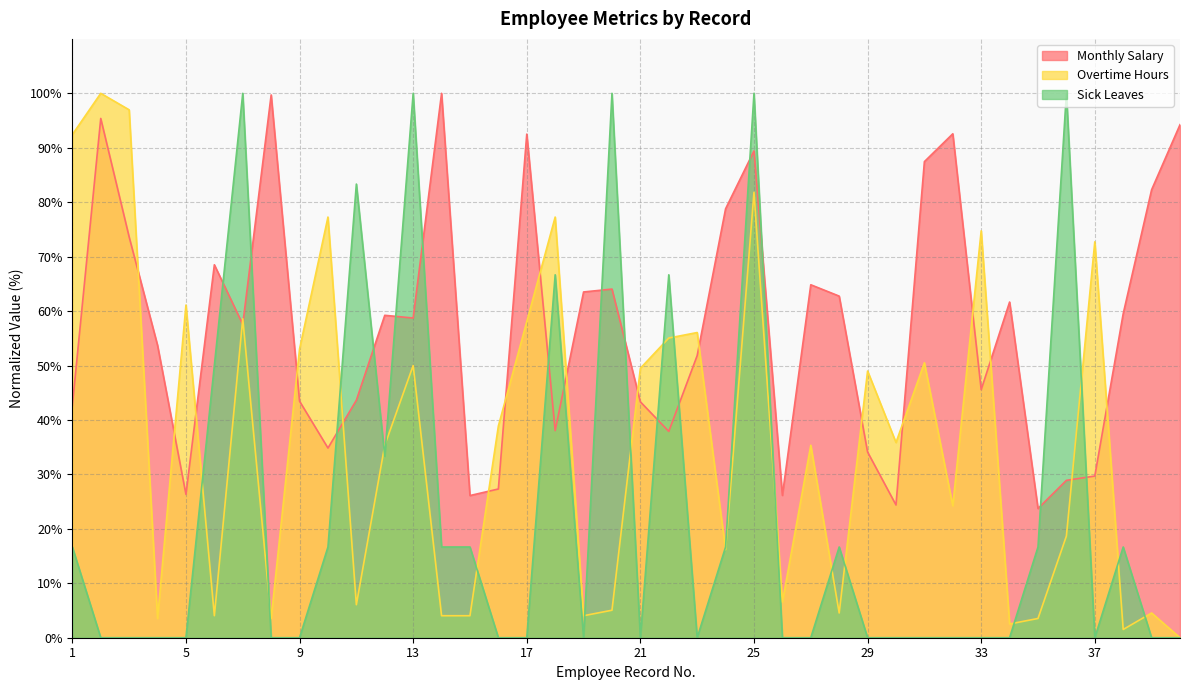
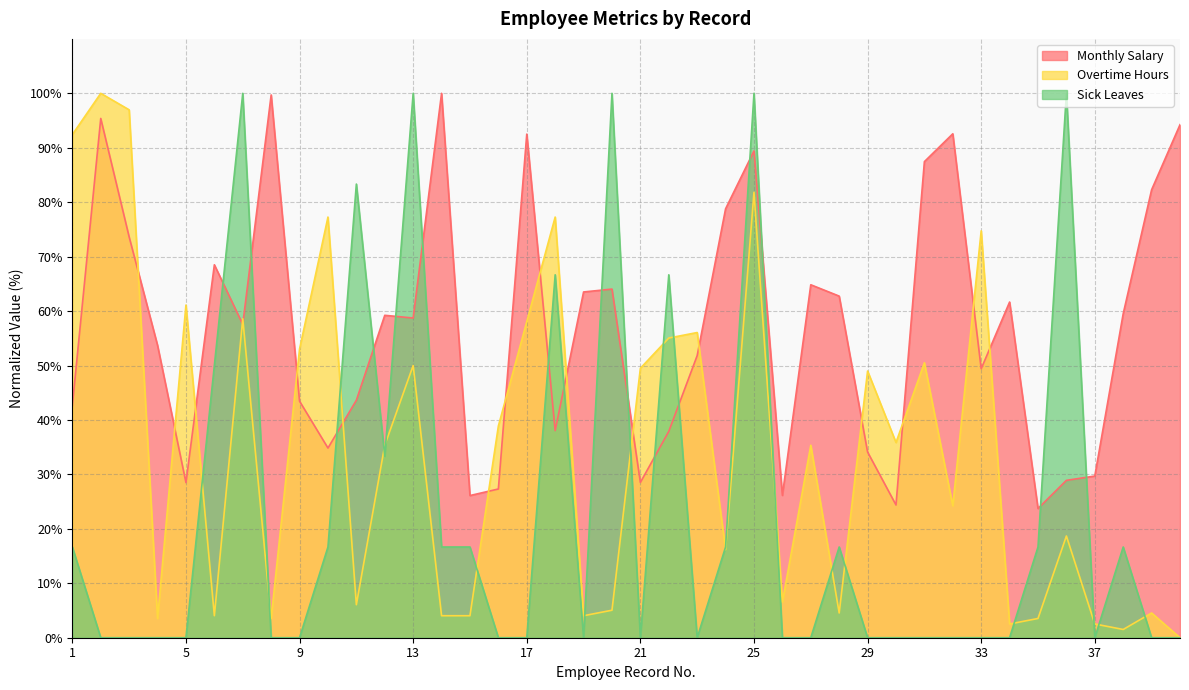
  {
    "Monthly Salary": {
      "1": "43%",
-     "5": "26%",
+     "5": "28%",
      "9": "43%",
      "13": "59%",
      "17": "93%",
-     "21": "43%",
+     "21": "29%",
      "25": "89%",
      "29": "34%",
-     "33": "46%",
+     "33": "49%",
      "37": "30%"
    },
    "Overtime Hours": {
      "1": "92%",
      "5": "61%",
      "9": "53%",
      "13": "50%",
      "17": "58%",
      "21": "49%",
      "25": "82%",
      "29": "49%",
      "33": "75%",
-     "37": "73%"
+     "37": "3%"
    },
    "Sick Leaves": {
      "1": "17%",
      "5": "0%",
      "9": "0%",
      "13": "100%",
      "17": "0%",
      "21": "0%",
      "25": "100%",
      "29": "0%",
      "33": "0%",
      "37": "0%"
    }
  }
